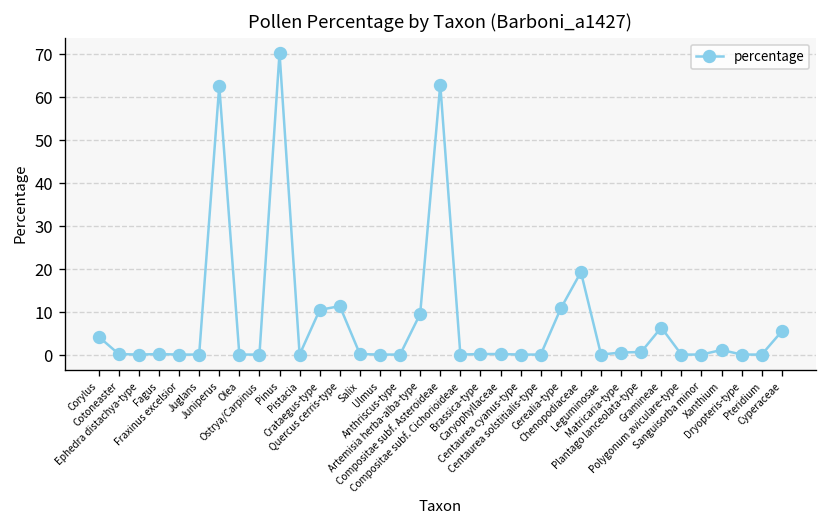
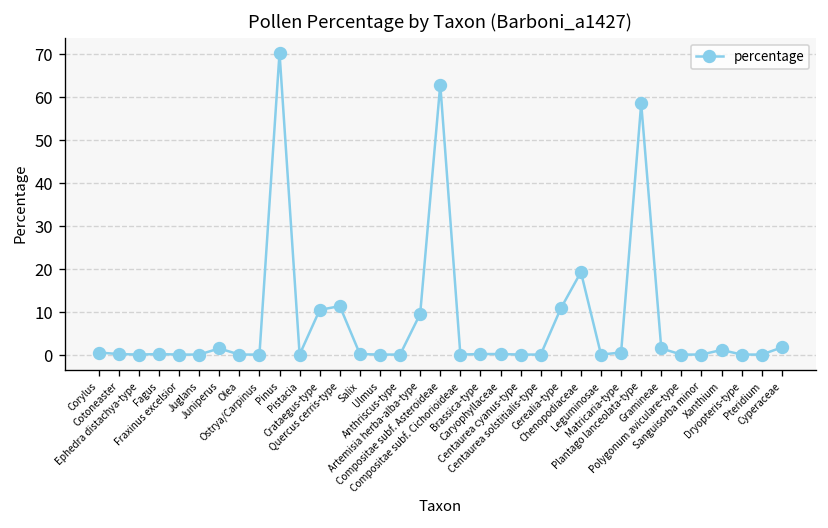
  {
-   "Corylus": 4,
+   "Corylus": 1,
    "Cotoneaster": 0,
    "Ephedra distachya-type": 0,
    "Fagus": 0,
    "Fraxinus excelsior": 0,
    "Juglans": 0,
-   "Juniperus": 63,
+   "Juniperus": 2,
    "Olea": 0,
    "Ostrya/Carpinus": 0,
    "Pinus": 70,
    "Pistacia": 0,
    "Crataegus-type": 11,
    "Quercus cerris-type": 11,
    "Salix": 0,
    "Ulmus": 0,
    "Anthriscus-type": 0,
    "Artemisia herba-alba-type": 10,
    "Compositae subf. Asteroideae": 63,
    "Compositae subf. Cichorioideae": 0,
    "Brassica-type": 0,
    "Caryophyllaceae": 0,
    "Centaurea cyanus-type": 0,
    "Centaurea solstitialis-type": 0,
    "Cerealia-type": 11,
    "Chenopodiaceae": 19,
    "Leguminosae": 0,
    "Matricaria-type": 1,
-   "Plantago lanceolata-type": 1,
-   "Gramineae": 6,
+   "Plantago lanceolata-type": 59,
+   "Gramineae": 2,
    "Polygonum aviculare-type": 0,
    "Sanguisorba minor": 0,
    "Xanthium": 1,
    "Dryopteris-type": 0,
    "Pteridium": 0,
-   "Cyperaceae": 6
+   "Cyperaceae": 2
  }
